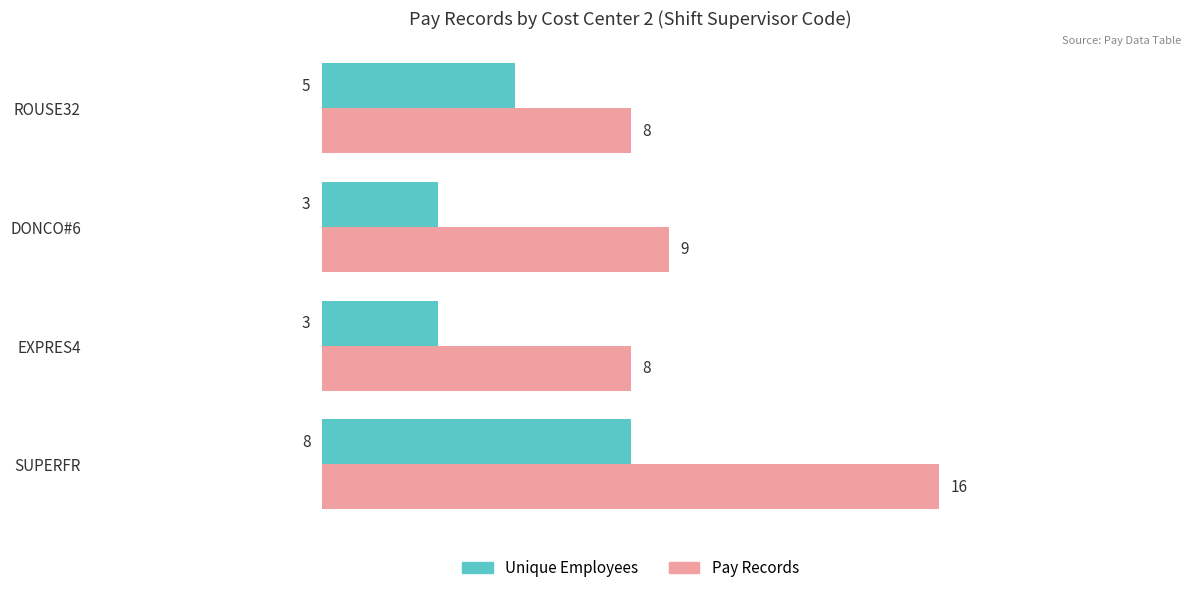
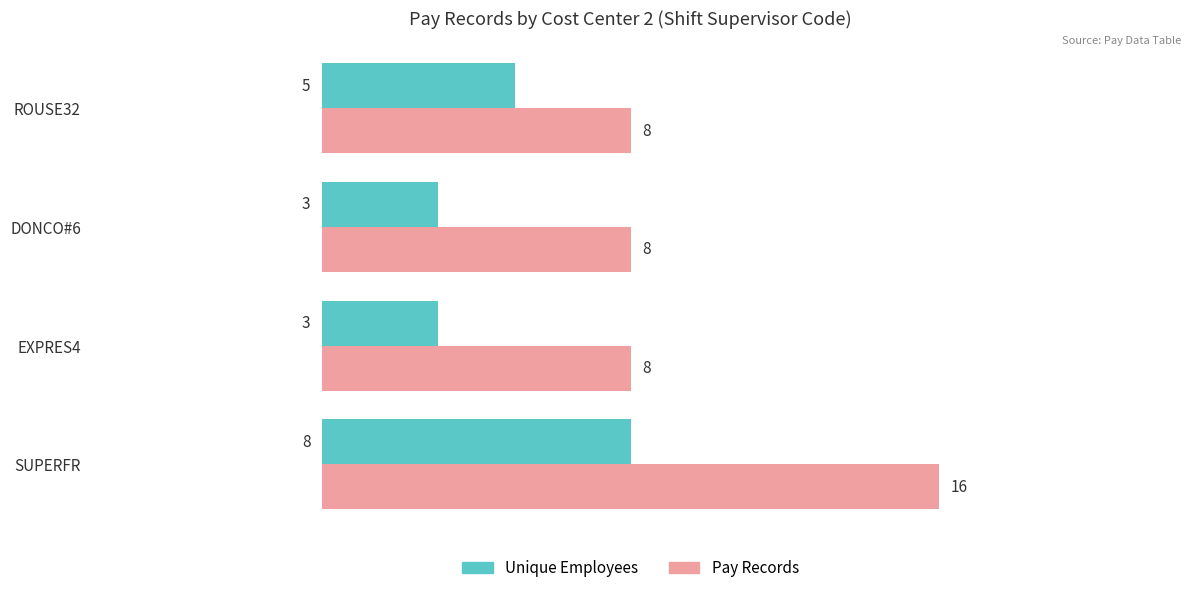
  {
    "Pay Records": {
      "ROUSE32": 8,
-     "DONCO#6": 9,
+     "DONCO#6": 8,
      "EXPRES4": 8,
      "SUPERFR": 16
    }
  }
